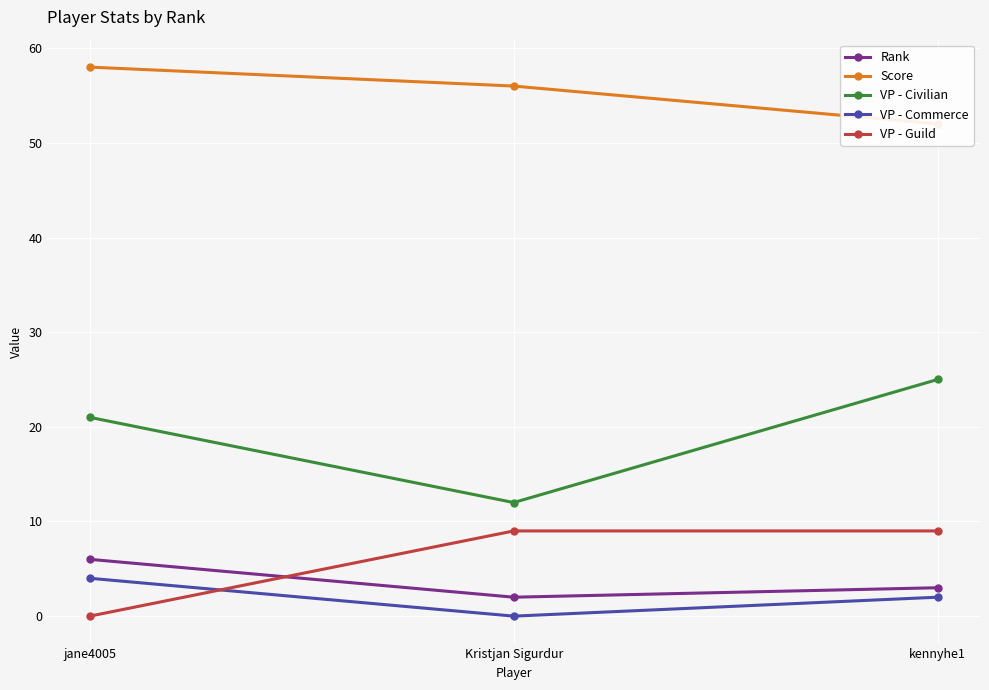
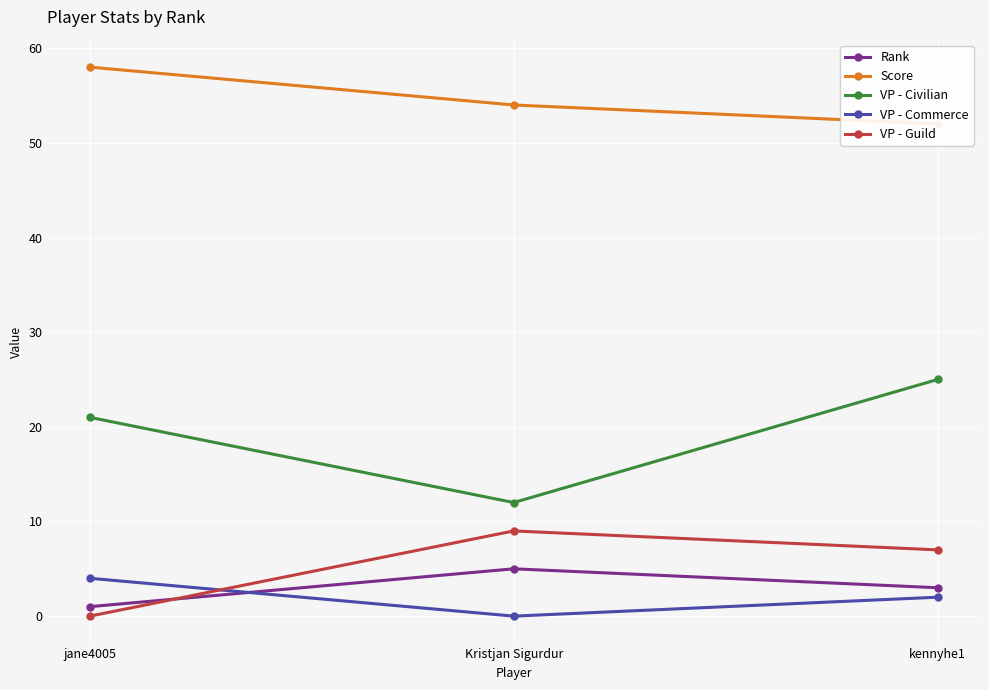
  {
    "Rank": {
-     "jane4005": 6,
-     "Kristjan Sigurdur": 2,
+     "jane4005": 1,
+     "Kristjan Sigurdur": 5,
      "kennyhe1": 3
    },
    "Score": {
      "jane4005": 58,
-     "Kristjan Sigurdur": 56
+     "Kristjan Sigurdur": 54
    },
    "VP - Civilian": {
      "jane4005": 21,
      "Kristjan Sigurdur": 12,
      "kennyhe1": 25
    },
    "VP - Commerce": {
      "jane4005": 4,
      "Kristjan Sigurdur": 0,
      "kennyhe1": 2
    },
    "VP - Guild": {
      "jane4005": 0,
      "Kristjan Sigurdur": 9,
-     "kennyhe1": 9
+     "kennyhe1": 7
    }
  }
